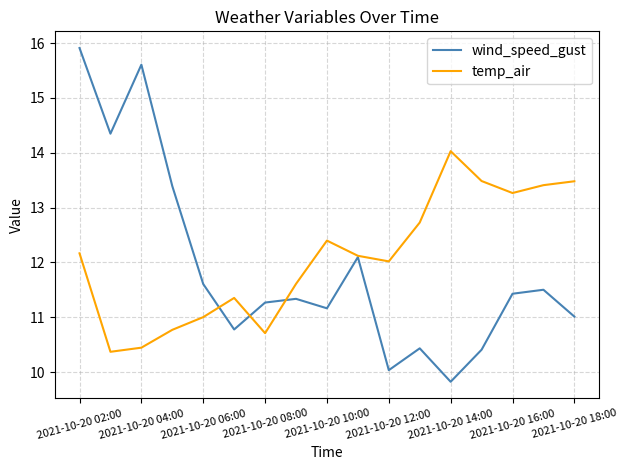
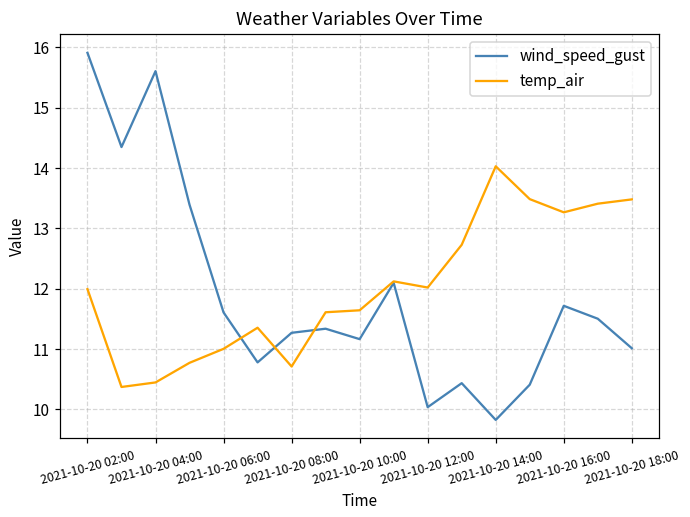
  {
    "wind_speed_gust": {
      "2021-10-20 02:00": 15.9,
      "2021-10-20 04:00": 15.6,
      "2021-10-20 06:00": 11.6,
      "2021-10-20 08:00": 11.3,
      "2021-10-20 10:00": 11.2,
      "2021-10-20 12:00": 10.0,
      "2021-10-20 14:00": 9.8,
-     "2021-10-20 16:00": 11.4,
+     "2021-10-20 16:00": 11.7,
      "2021-10-20 18:00": 11.0
    },
    "temp_air": {
-     "2021-10-20 02:00": 12.2,
+     "2021-10-20 02:00": 12.0,
      "2021-10-20 04:00": 10.4,
      "2021-10-20 06:00": 11.0,
      "2021-10-20 08:00": 10.7,
-     "2021-10-20 10:00": 12.4,
+     "2021-10-20 10:00": 11.6,
      "2021-10-20 12:00": 12.0,
      "2021-10-20 14:00": 14.0,
      "2021-10-20 16:00": 13.3,
      "2021-10-20 18:00": 13.5
    }
  }
